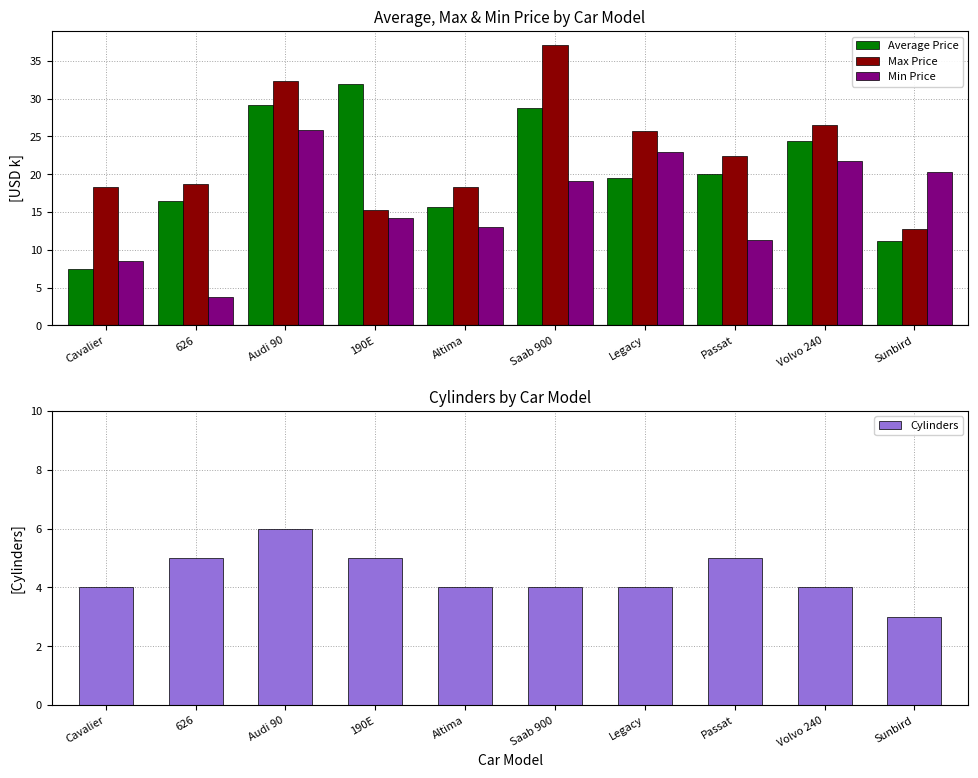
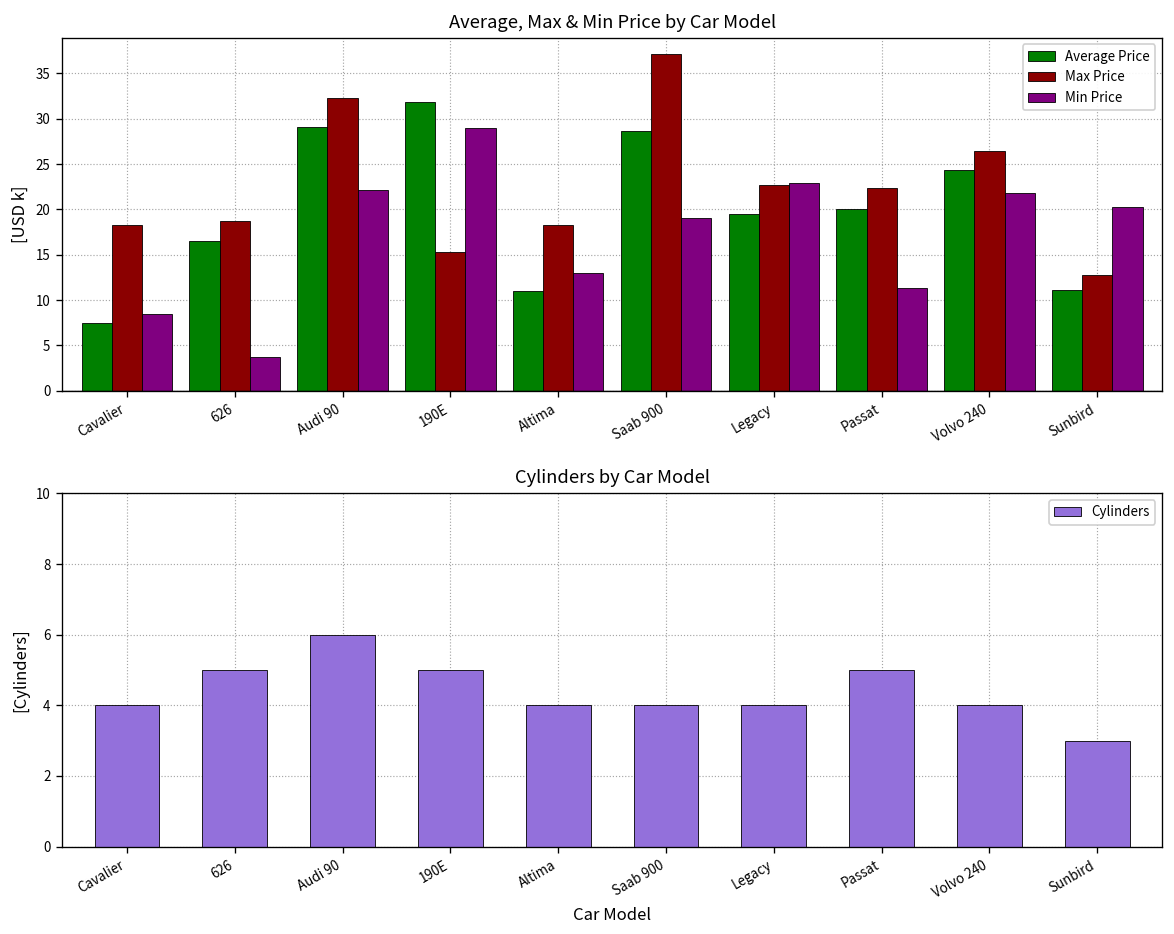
  {
    "Average, Max & Min Price by Car Model": {
      "Average Price": {
        "Cavalier": 8,
        "626": 17,
        "Audi 90": 29,
        "190E": 32,
-       "Altima": 16,
+       "Altima": 11,
        "Saab 900": 29,
        "Legacy": 20,
        "Passat": 20,
        "Volvo 240": 24,
        "Sunbird": 11
      },
      "Max Price": {
        "Cavalier": 18,
        "626": 19,
        "Audi 90": 32,
        "190E": 15,
        "Altima": 18,
        "Saab 900": 37,
-       "Legacy": 26,
+       "Legacy": 23,
        "Passat": 22,
        "Volvo 240": 27,
        "Sunbird": 13
      },
      "Min Price": {
        "Cavalier": 9,
        "626": 4,
-       "Audi 90": 26,
-       "190E": 14,
+       "Audi 90": 22,
+       "190E": 29,
        "Altima": 13,
        "Saab 900": 19,
        "Legacy": 23,
        "Passat": 11,
        "Volvo 240": 22,
        "Sunbird": 20
      }
    },
    "Cylinders by Car Model": {
      "Cavalier": 4.0,
      "626": 5.0,
      "Audi 90": 6.0,
      "190E": 5.0,
      "Altima": 4.0,
      "Saab 900": 4.0,
      "Legacy": 4.0,
      "Passat": 5.0,
      "Volvo 240": 4.0,
      "Sunbird": 3.0
    }
  }
